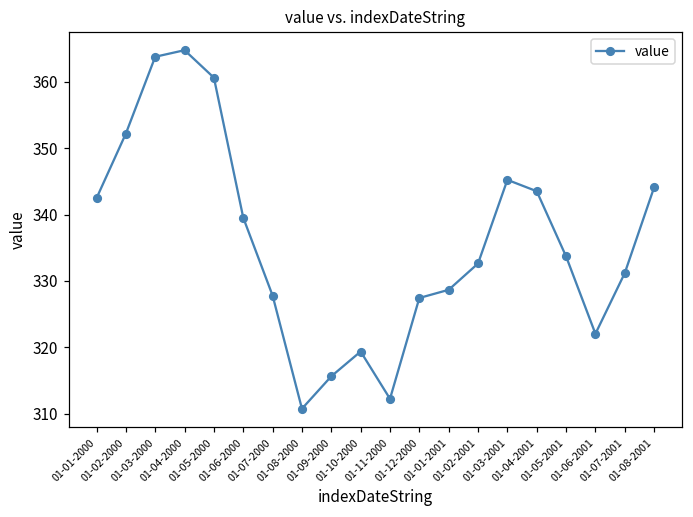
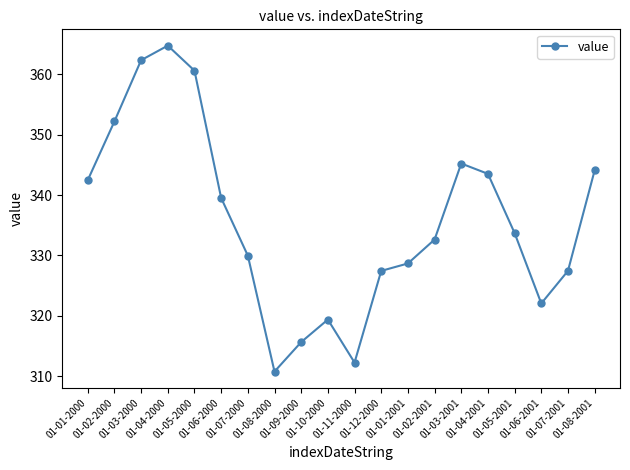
  {
    "01-01-2000": 342,
    "01-02-2000": 352,
-   "01-03-2000": 364,
+   "01-03-2000": 362,
    "01-04-2000": 365,
    "01-05-2000": 361,
    "01-06-2000": 340,
-   "01-07-2000": 328,
+   "01-07-2000": 330,
    "01-08-2000": 311,
    "01-09-2000": 316,
    "01-10-2000": 319,
    "01-11-2000": 312,
    "01-12-2000": 327,
    "01-01-2001": 329,
    "01-02-2001": 333,
    "01-03-2001": 345,
    "01-04-2001": 344,
    "01-05-2001": 334,
    "01-06-2001": 322,
-   "01-07-2001": 331,
+   "01-07-2001": 327,
    "01-08-2001": 344
  }
